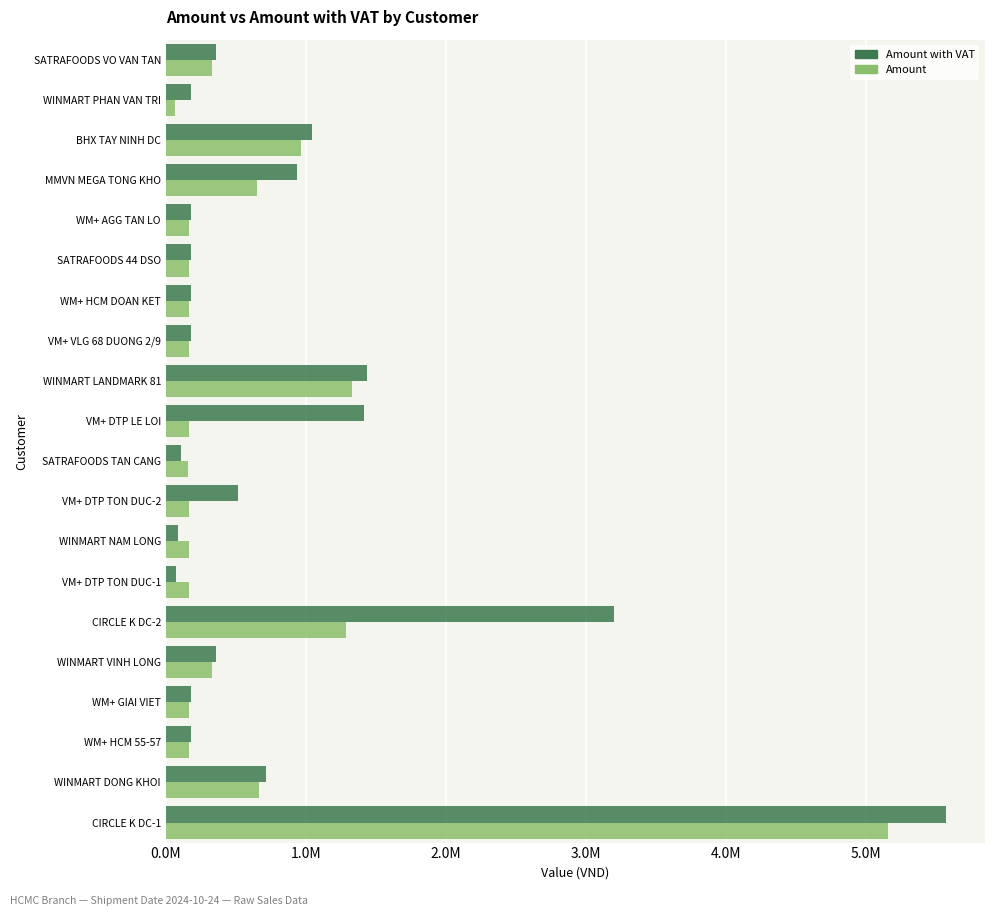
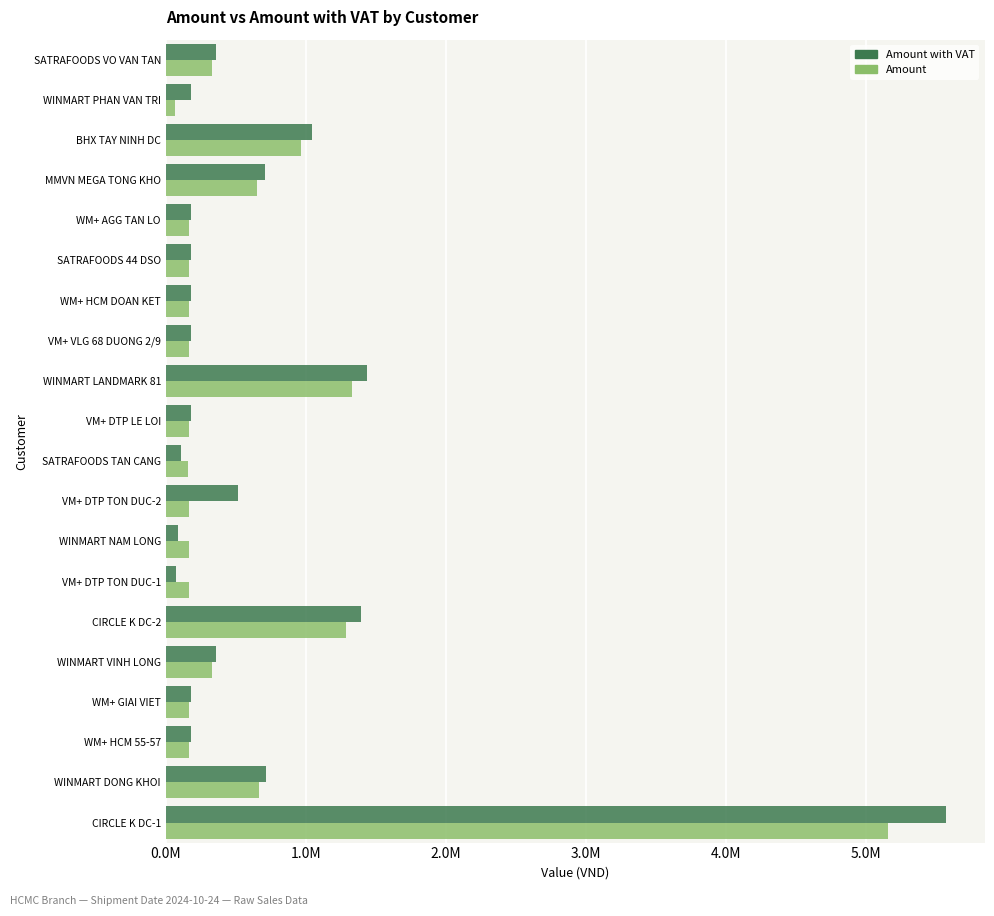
  {
    "Amount with VAT": {
      "SATRAFOODS VO VAN TAN": 360000,
      "WINMART PHAN VAN TRI": 180000,
      "BHX TAY NINH DC": 1040000,
-     "MMVN MEGA TONG KHO": 930000,
+     "MMVN MEGA TONG KHO": 710000,
      "WM+ AGG TAN LO": 180000,
      "SATRAFOODS 44 DSO": 180000,
      "WM+ HCM DOAN KET": 180000,
      "VM+ VLG 68 DUONG 2/9": 180000,
      "WINMART LANDMARK 81": 1440000,
-     "VM+ DTP LE LOI": 1410000,
+     "VM+ DTP LE LOI": 180000,
      "SATRAFOODS TAN CANG": 110000,
      "VM+ DTP TON DUC-2": 520000,
      "WINMART NAM LONG": 90000,
      "VM+ DTP TON DUC-1": 70000,
-     "CIRCLE K DC-2": 3200000,
+     "CIRCLE K DC-2": 1390000,
      "WINMART VINH LONG": 360000,
      "WM+ GIAI VIET": 180000,
      "WM+ HCM 55-57": 180000,
      "WINMART DONG KHOI": 720000,
      "CIRCLE K DC-1": 5570000
    },
    "Amount": {
      "SATRAFOODS VO VAN TAN": 330000,
      "WINMART PHAN VAN TRI": 70000,
      "BHX TAY NINH DC": 970000,
      "MMVN MEGA TONG KHO": 650000,
      "WM+ AGG TAN LO": 170000,
      "SATRAFOODS 44 DSO": 170000,
      "WM+ HCM DOAN KET": 170000,
      "VM+ VLG 68 DUONG 2/9": 170000,
      "WINMART LANDMARK 81": 1330000,
      "VM+ DTP LE LOI": 170000,
      "SATRAFOODS TAN CANG": 160000,
      "VM+ DTP TON DUC-2": 170000,
      "WINMART NAM LONG": 170000,
      "VM+ DTP TON DUC-1": 170000,
      "CIRCLE K DC-2": 1290000,
      "WINMART VINH LONG": 330000,
      "WM+ GIAI VIET": 170000,
      "WM+ HCM 55-57": 170000,
      "WINMART DONG KHOI": 660000,
      "CIRCLE K DC-1": 5160000
    }
  }
